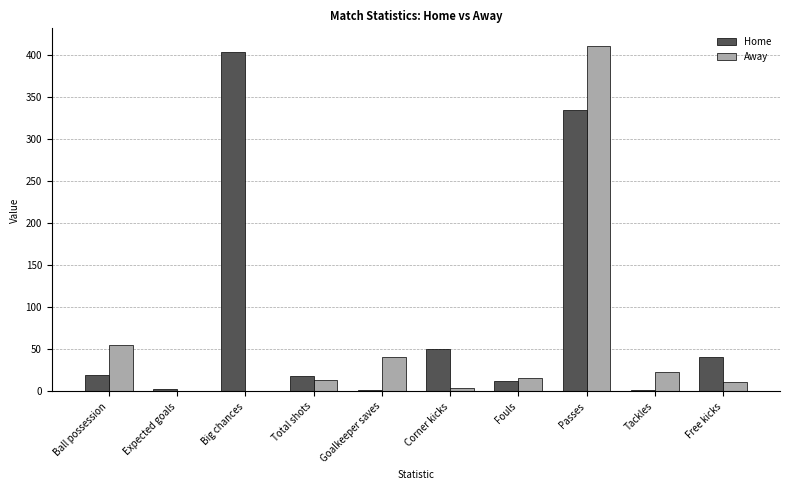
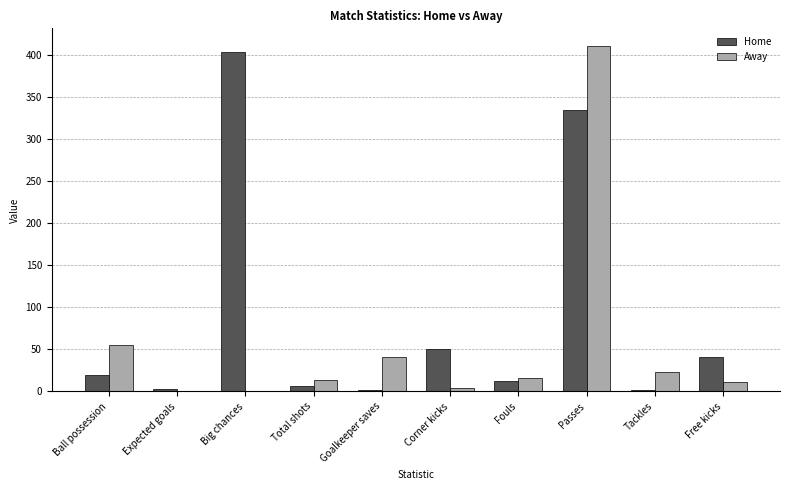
  {
    "Home": {
      "Ball possession": 20,
      "Big chances": 400,
-     "Total shots": 20,
+     "Total shots": 10,
      "Corner kicks": 50,
      "Fouls": 10,
      "Passes": 340,
      "Free kicks": 40
    },
    "Away": {
      "Ball possession": 60,
      "Big chances": 0,
      "Total shots": 10,
      "Goalkeeper saves": 40,
      "Corner kicks": 0,
      "Fouls": 20,
      "Passes": 410,
      "Tackles": 20,
      "Free kicks": 10
    }
  }
